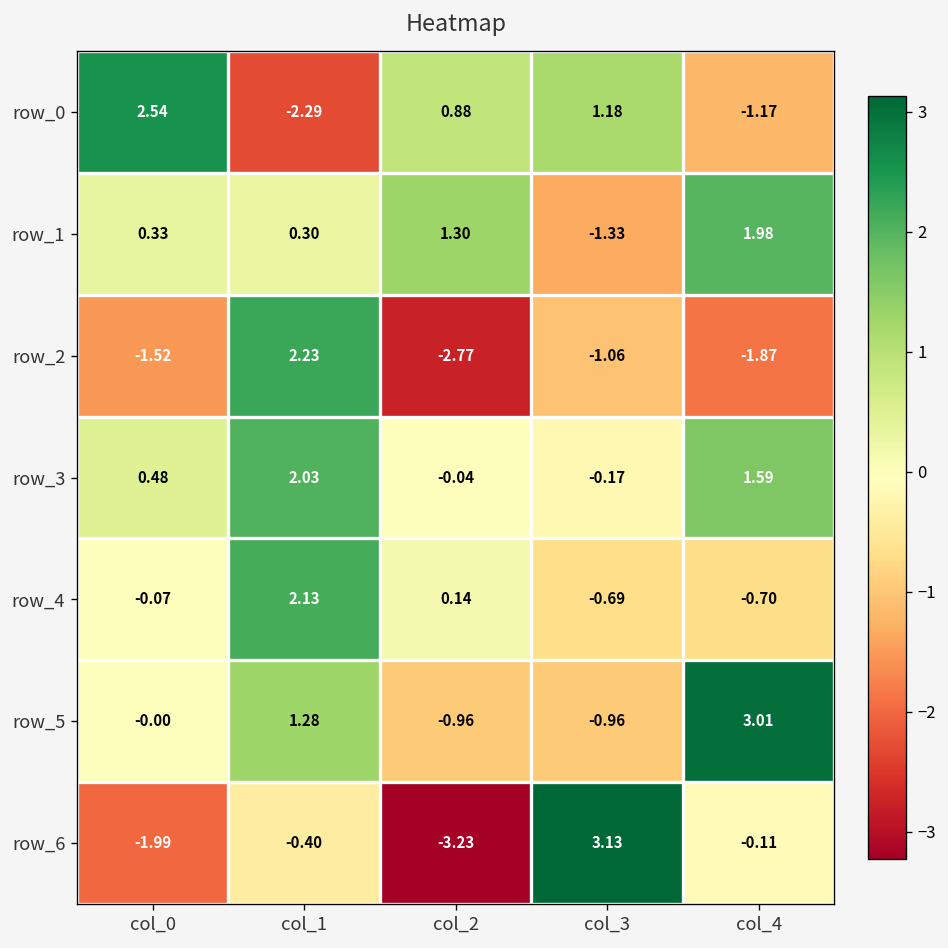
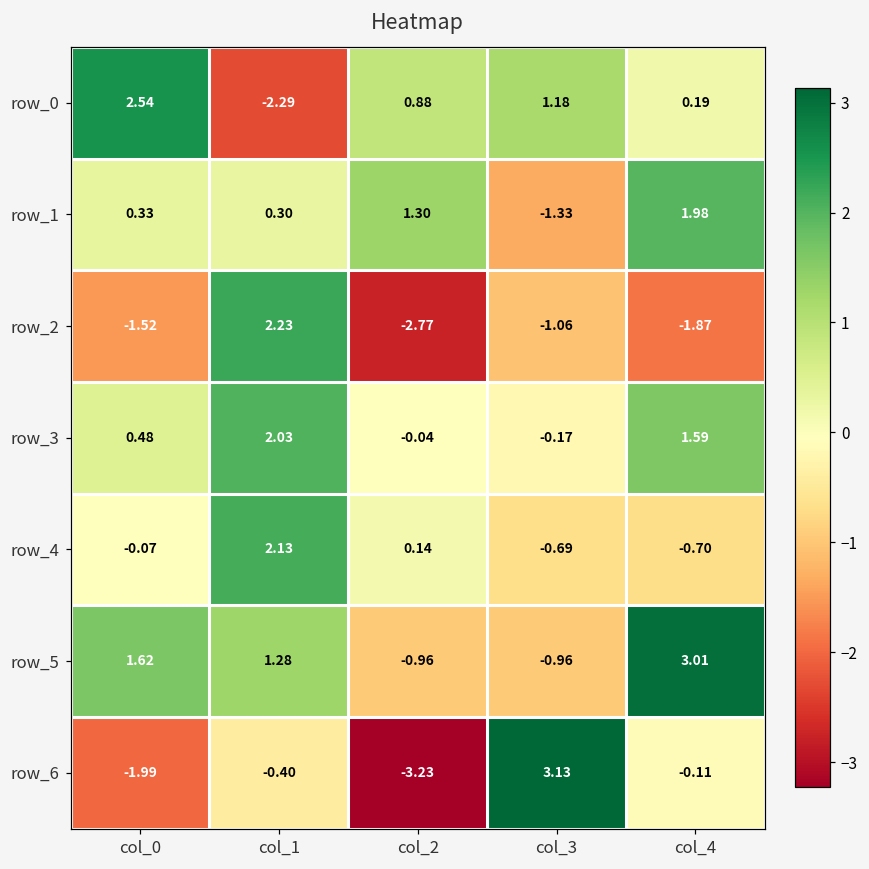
  {
    "row_0": {
      "col_0": 2.54,
      "col_1": -2.29,
      "col_2": 0.88,
      "col_3": 1.18,
-     "col_4": -1.17
+     "col_4": 0.19
    },
    "row_1": {
      "col_0": 0.33,
      "col_1": 0.30,
      "col_2": 1.30,
      "col_3": -1.33,
      "col_4": 1.98
    },
    "row_2": {
      "col_0": -1.52,
      "col_1": 2.23,
      "col_2": -2.77,
      "col_3": -1.06,
      "col_4": -1.87
    },
    "row_3": {
      "col_0": 0.48,
      "col_1": 2.03,
      "col_2": -0.04,
      "col_3": -0.17,
      "col_4": 1.59
    },
    "row_4": {
      "col_0": -0.07,
      "col_1": 2.13,
      "col_2": 0.14,
      "col_3": -0.69,
      "col_4": -0.70
    },
    "row_5": {
-     "col_0": -0.00,
+     "col_0": 1.62,
      "col_1": 1.28,
      "col_2": -0.96,
      "col_3": -0.96,
      "col_4": 3.01
    },
    "row_6": {
      "col_0": -1.99,
      "col_1": -0.40,
      "col_2": -3.23,
      "col_3": 3.13,
      "col_4": -0.11
    }
  }
